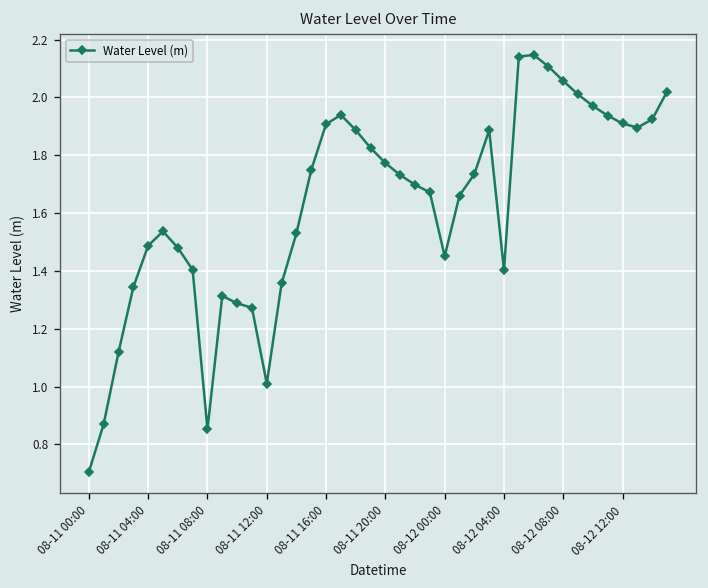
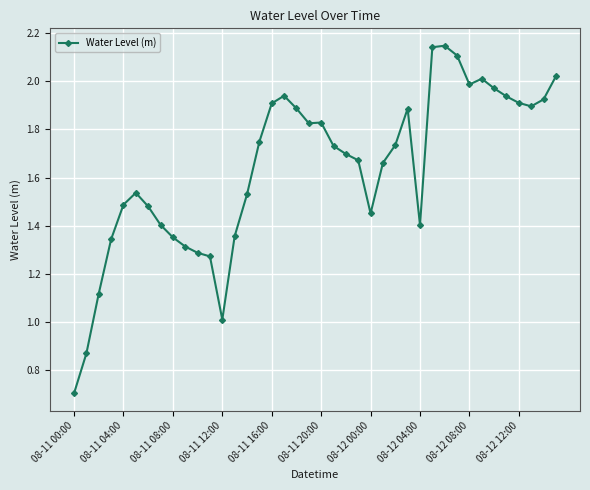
  {
    "08-11 00:00": 0.70,
    "08-11 04:00": 1.49,
-   "08-11 08:00": 0.85,
+   "08-11 08:00": 1.35,
    "08-11 12:00": 1.01,
    "08-11 16:00": 1.91,
-   "08-11 20:00": 1.77,
+   "08-11 20:00": 1.83,
    "08-12 00:00": 1.45,
    "08-12 04:00": 1.40,
-   "08-12 08:00": 2.06,
+   "08-12 08:00": 1.99,
    "08-12 12:00": 1.91
  }
